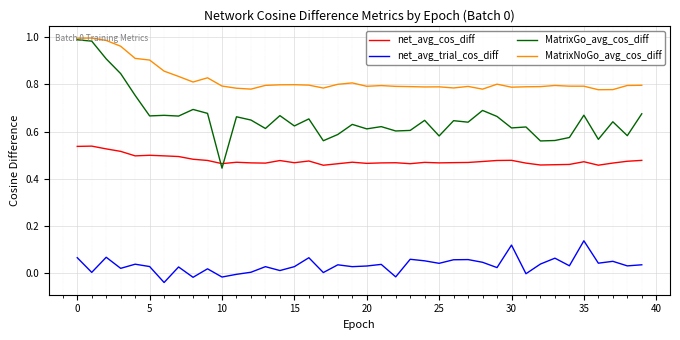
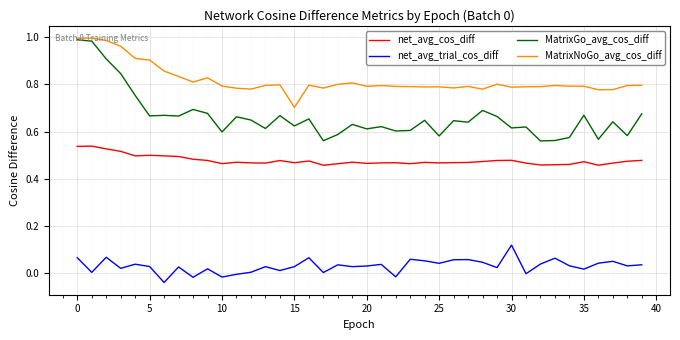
  {
    "net_avg_cos_diff": {
      "0": 0.54,
      "5": 0.50,
      "10": 0.46,
      "15": 0.47,
      "20": 0.46,
      "25": 0.47,
      "30": 0.48,
      "35": 0.47
    },
    "net_avg_trial_cos_diff": {
      "0": 0.06,
      "5": 0.03,
      "10": -0.02,
      "15": 0.03,
      "20": 0.03,
      "25": 0.04,
      "30": 0.12,
-     "35": 0.14
+     "35": 0.01
    },
    "MatrixGo_avg_cos_diff": {
      "5": 0.67,
-     "10": 0.44,
+     "10": 0.60,
      "15": 0.62,
      "20": 0.61,
      "25": 0.58,
      "30": 0.62,
      "35": 0.67
    },
    "MatrixNoGo_avg_cos_diff": {
      "5": 0.90,
      "10": 0.79,
-     "15": 0.80,
+     "15": 0.70,
      "20": 0.79,
      "25": 0.79,
      "30": 0.79,
      "35": 0.79
    }
  }
